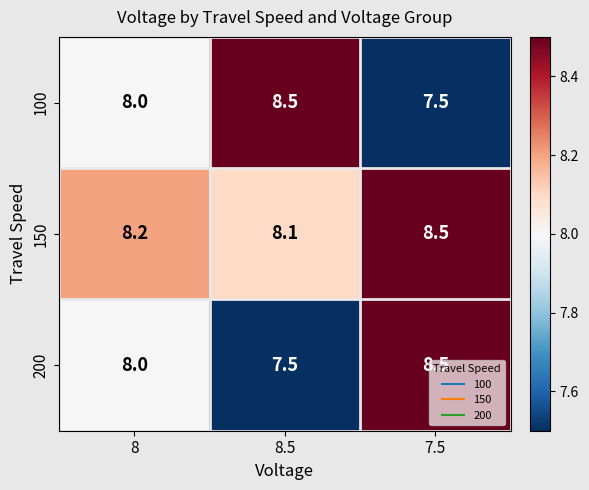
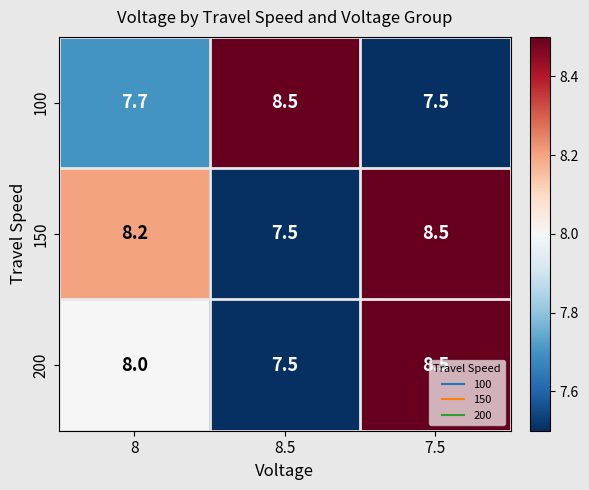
  {
    "100": {
-     "8": 8.0,
+     "8": 7.7,
      "8.5": 8.5,
      "7.5": 7.5
    },
    "150": {
      "8": 8.2,
-     "8.5": 8.1,
+     "8.5": 7.5,
      "7.5": 8.5
    },
    "200": {
      "8": 8.0,
      "8.5": 7.5
    }
  }
